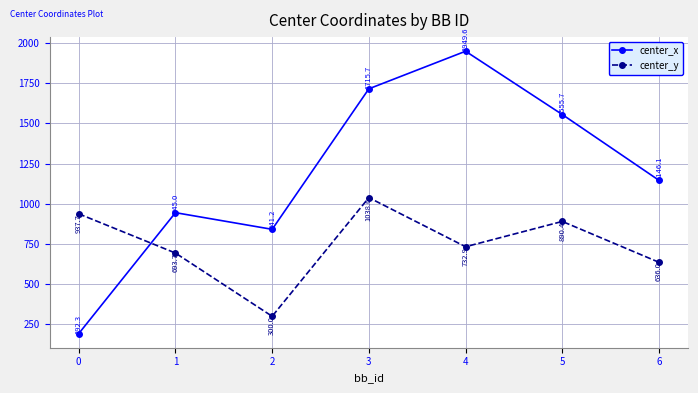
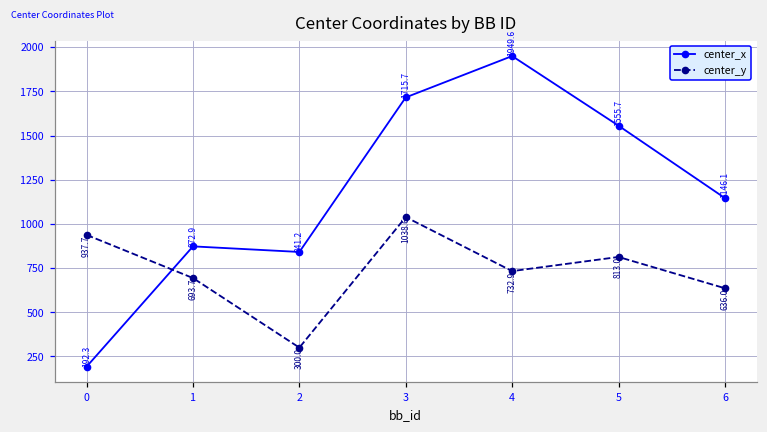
  {
    "center_x": {
      "0": 192.3,
-     "1": 945.0,
+     "1": 872.9,
      "2": 841.2,
      "3": 1715.7,
      "4": 1949.6,
      "5": 1555.7,
      "6": 1146.1
    },
    "center_y": {
      "0": 937.7,
      "1": 693.7,
      "2": 300.0,
      "3": 1038.6,
      "4": 732.9,
-     "5": 890.4,
+     "5": 813.0,
      "6": 636.0
    }
  }
